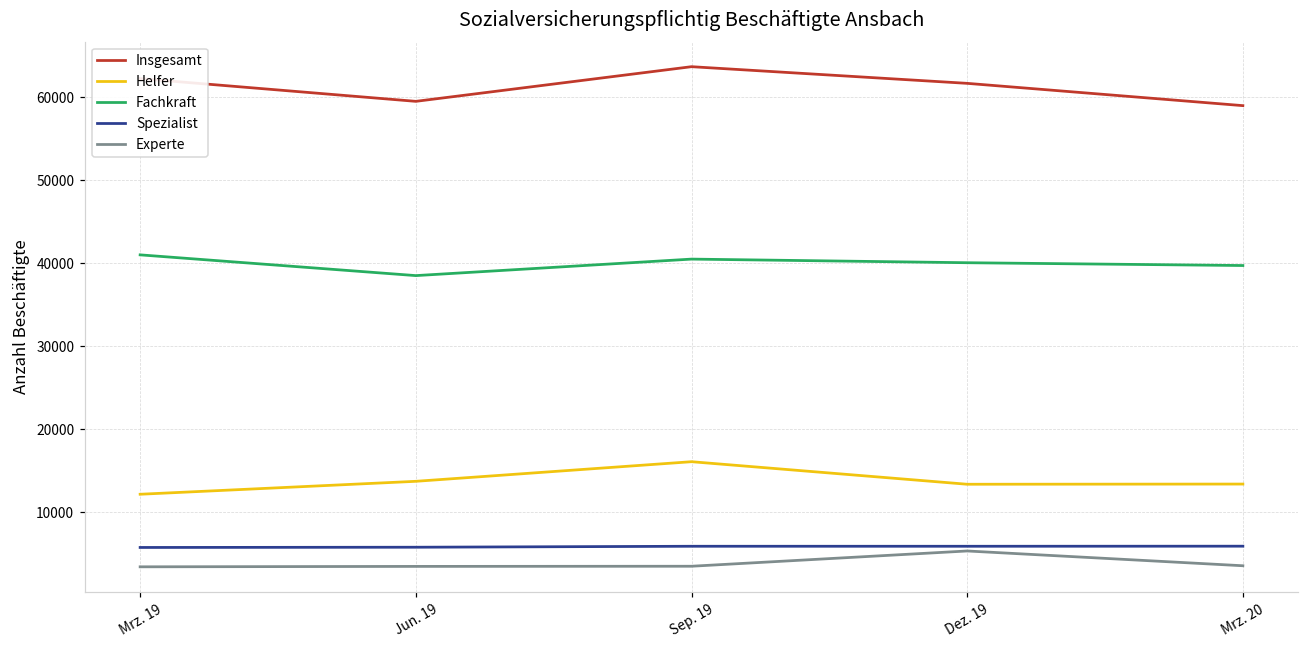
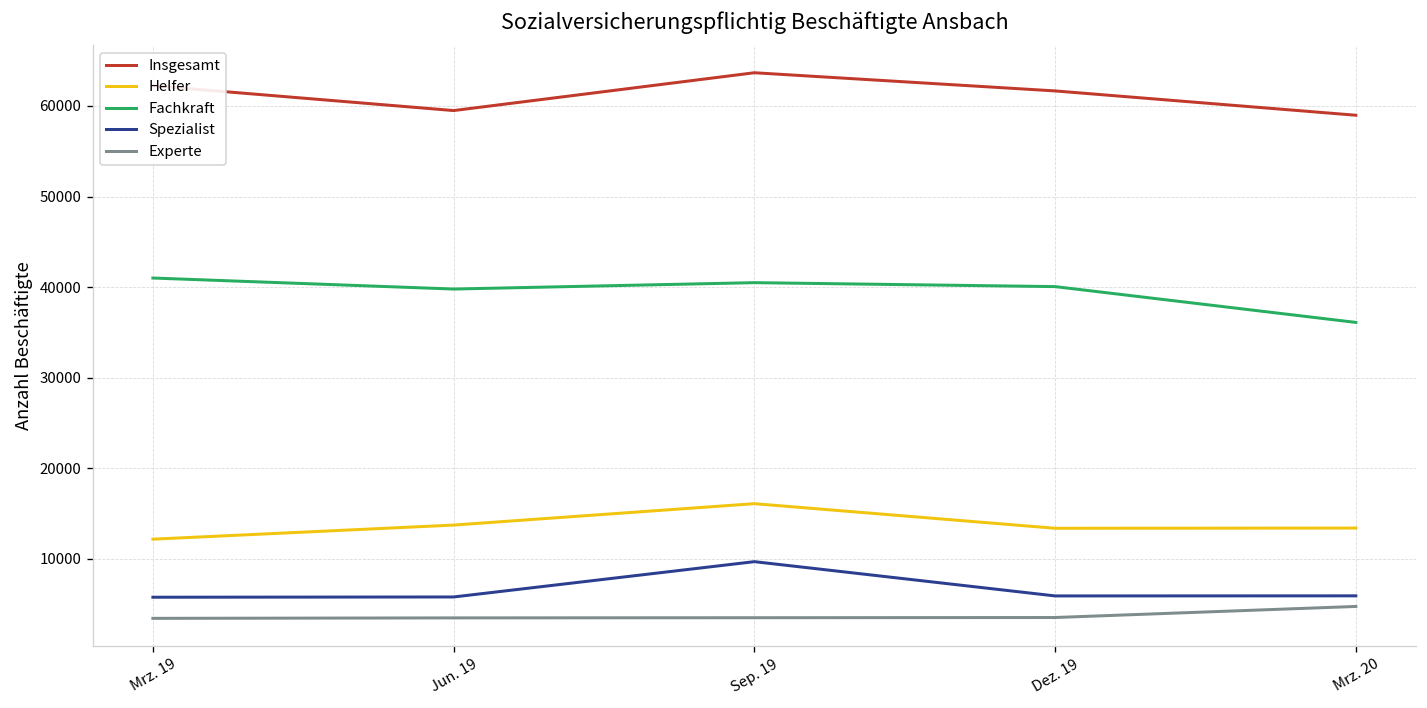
  {
    "Insgesamt": {
      "Jun. 19": 59000,
      "Sep. 19": 64000,
      "Dez. 19": 62000,
      "Mrz. 20": 59000
    },
    "Helfer": {
      "Mrz. 19": 12000,
      "Jun. 19": 14000,
      "Sep. 19": 16000,
      "Dez. 19": 13000,
      "Mrz. 20": 13000
    },
    "Fachkraft": {
      "Mrz. 19": 41000,
-     "Jun. 19": 39000,
+     "Jun. 19": 40000,
      "Sep. 19": 40000,
      "Dez. 19": 40000,
-     "Mrz. 20": 40000
+     "Mrz. 20": 36000
    },
    "Spezialist": {
      "Mrz. 19": 6000,
      "Jun. 19": 6000,
-     "Sep. 19": 6000,
+     "Sep. 19": 10000,
      "Dez. 19": 6000,
      "Mrz. 20": 6000
    },
    "Experte": {
      "Mrz. 19": 3000,
      "Jun. 19": 3000,
      "Sep. 19": 3000,
-     "Dez. 19": 5000,
-     "Mrz. 20": 4000
+     "Dez. 19": 4000,
+     "Mrz. 20": 5000
    }
  }
